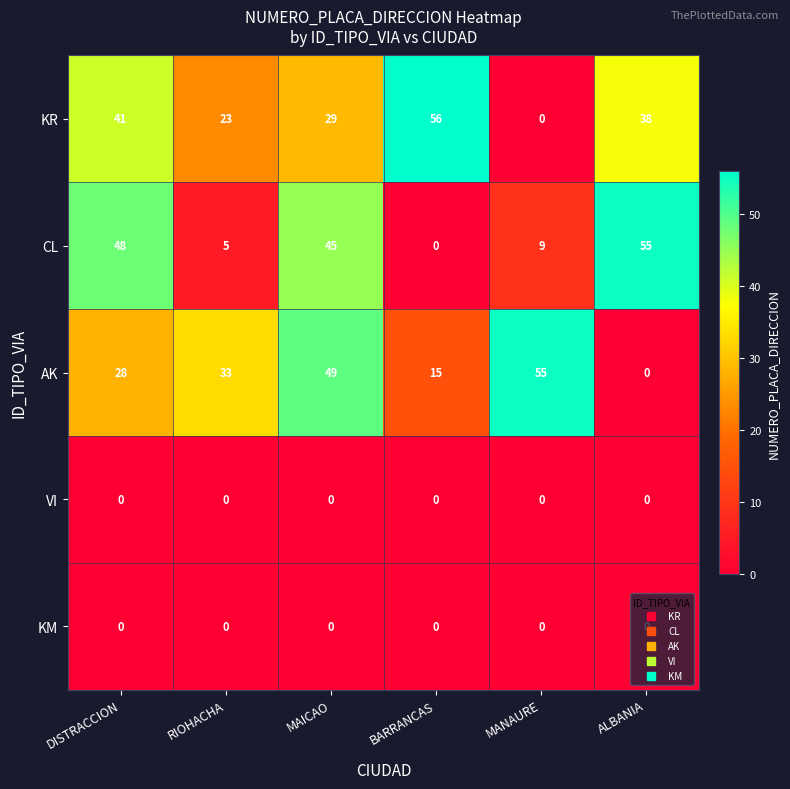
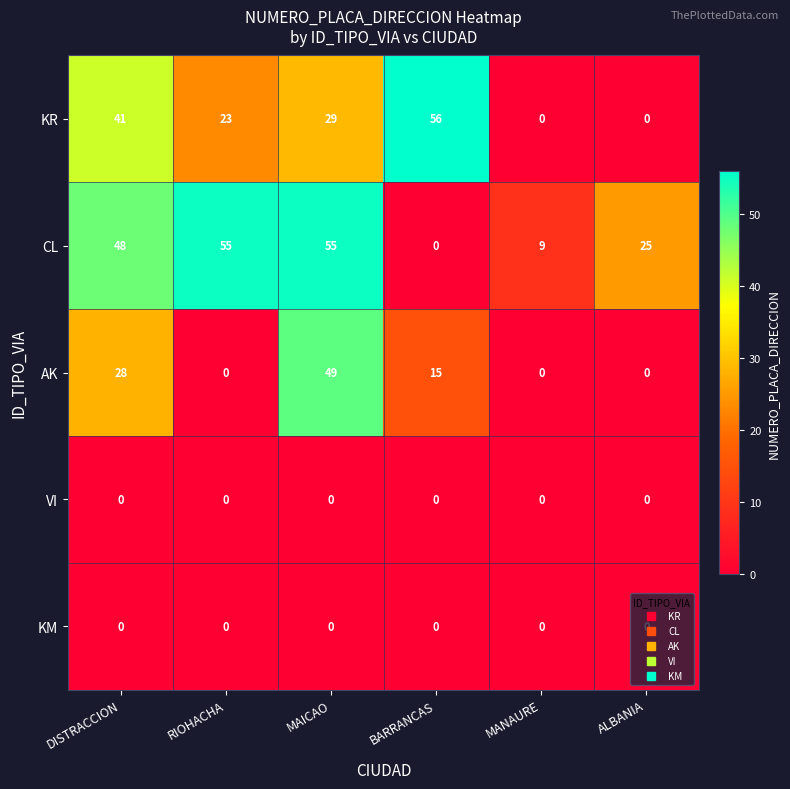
  {
    "KR": {
      "DISTRACCION": 41,
      "RIOHACHA": 23,
      "MAICAO": 29,
      "BARRANCAS": 56,
      "MANAURE": 0,
-     "ALBANIA": 38
+     "ALBANIA": 0
    },
    "CL": {
      "DISTRACCION": 48,
-     "RIOHACHA": 5,
-     "MAICAO": 45,
+     "RIOHACHA": 55,
+     "MAICAO": 55,
      "BARRANCAS": 0,
      "MANAURE": 9,
-     "ALBANIA": 55
+     "ALBANIA": 25
    },
    "AK": {
      "DISTRACCION": 28,
-     "RIOHACHA": 33,
+     "RIOHACHA": 0,
      "MAICAO": 49,
      "BARRANCAS": 15,
-     "MANAURE": 55,
+     "MANAURE": 0,
      "ALBANIA": 0
    },
    "VI": {
      "DISTRACCION": 0,
      "RIOHACHA": 0,
      "MAICAO": 0,
      "BARRANCAS": 0,
      "MANAURE": 0,
      "ALBANIA": 0
    },
    "KM": {
      "DISTRACCION": 0,
      "RIOHACHA": 0,
      "MAICAO": 0,
      "BARRANCAS": 0,
      "MANAURE": 0
    }
  }
